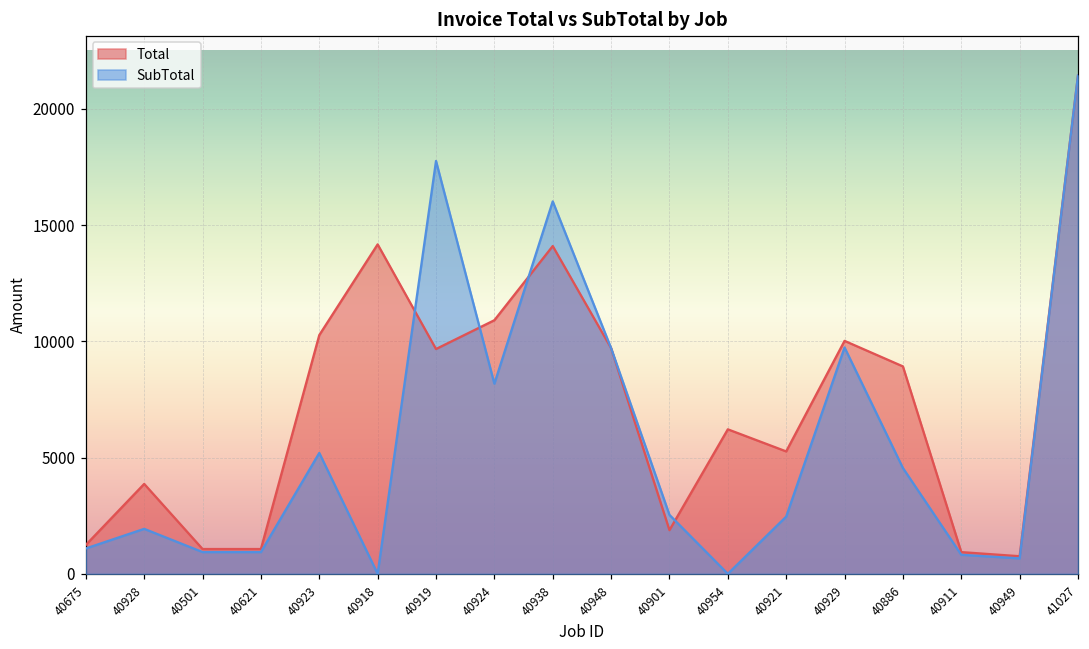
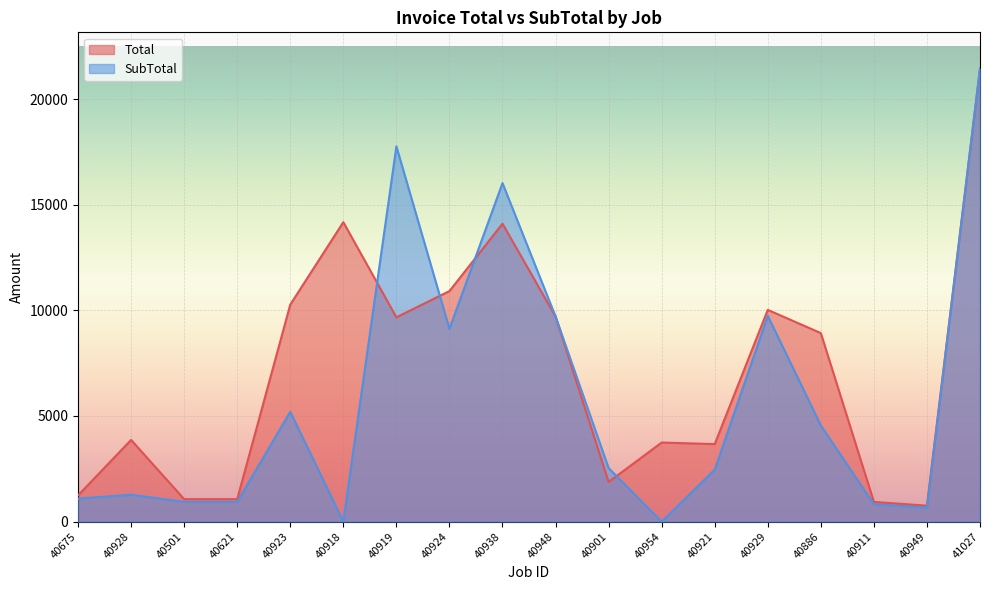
  {
    "Total": {
      "40675": 1200,
      "40928": 3900,
      "40501": 1100,
      "40621": 1100,
      "40923": 10300,
      "40918": 14200,
      "40919": 9700,
      "40924": 10900,
      "40938": 14100,
      "40901": 1900,
-     "40954": 6200,
-     "40921": 5300,
+     "40954": 3700,
+     "40921": 3700,
      "40929": 10000,
      "40886": 8900
    },
    "SubTotal": {
      "40675": 1100,
-     "40928": 1900,
+     "40928": 1300,
      "40501": 900,
      "40621": 900,
      "40923": 5200,
      "40918": 0,
      "40919": 17800,
-     "40924": 8200,
+     "40924": 9100,
      "40938": 16000,
      "40901": 2500,
      "40954": 0,
      "40921": 2500,
      "40929": 9700,
      "40886": 4600
    }
  }
